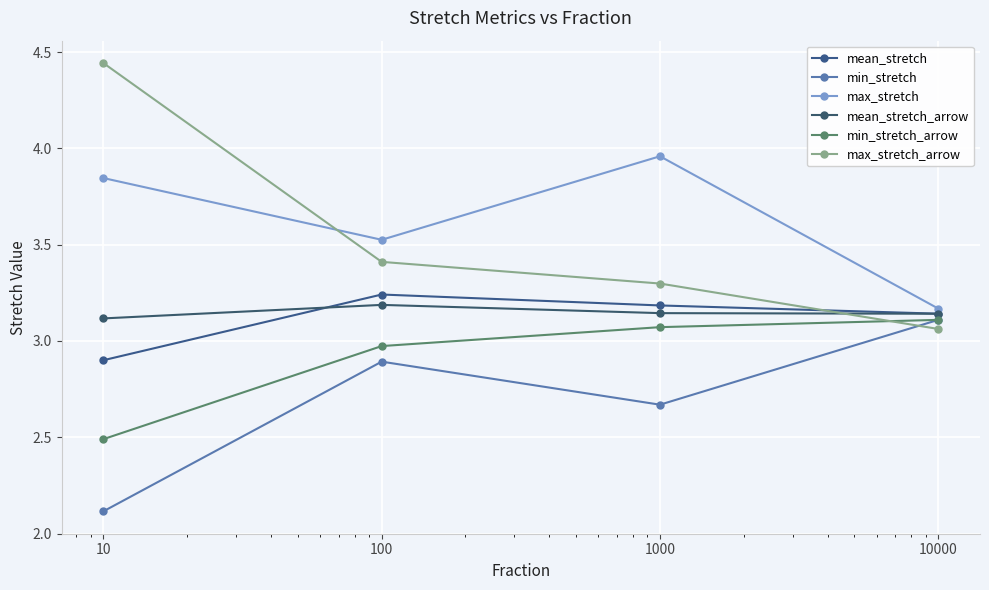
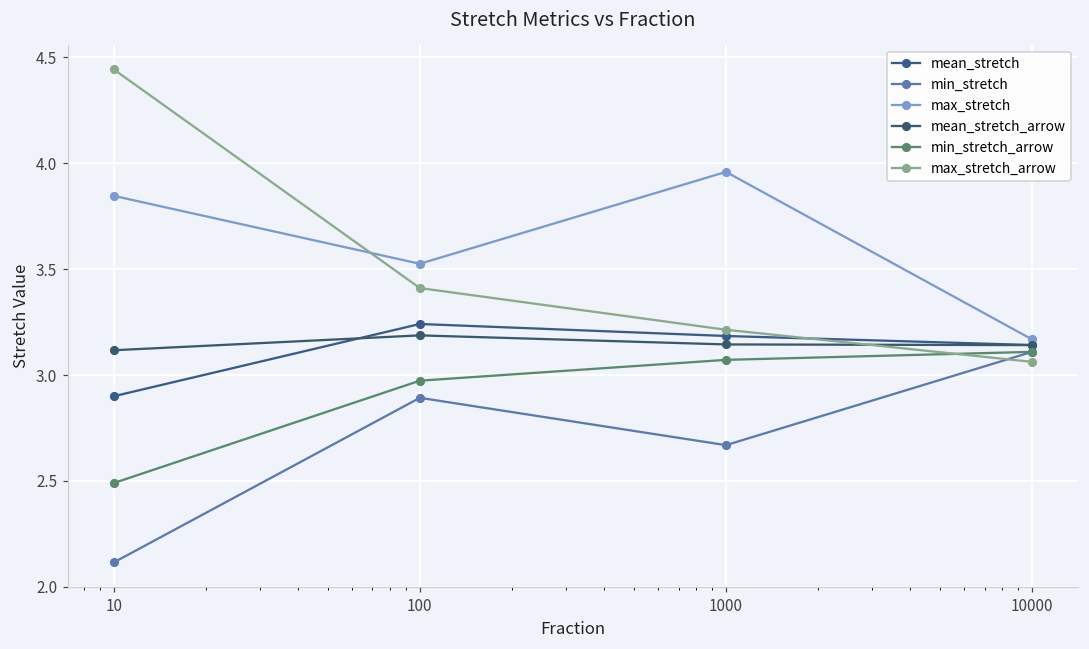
  {
    "max_stretch_arrow": {
      "10": 4.44,
      "100": 3.41,
-     "1000": 3.30,
+     "1000": 3.21,
      "10000": 3.06
    }
  }
